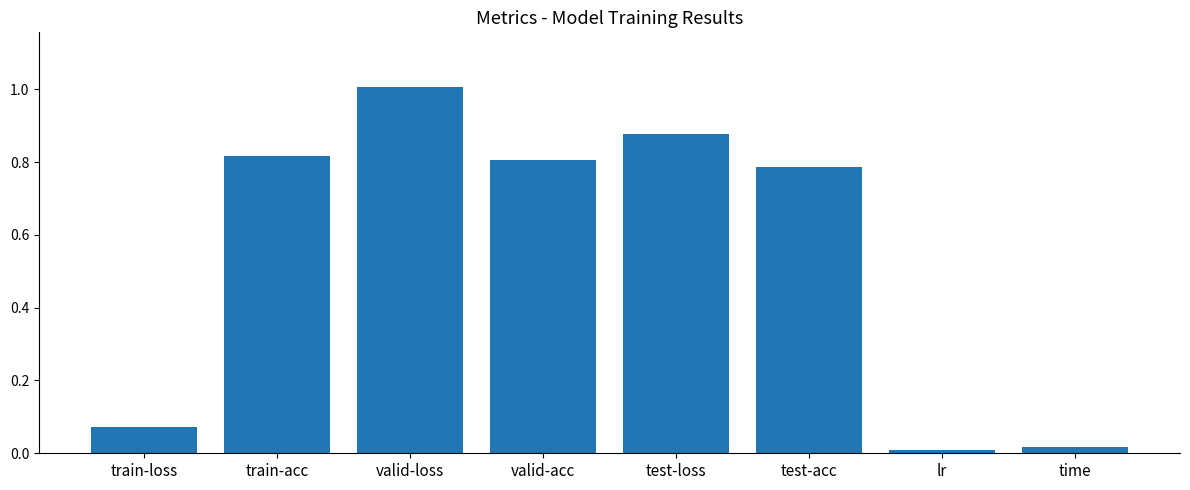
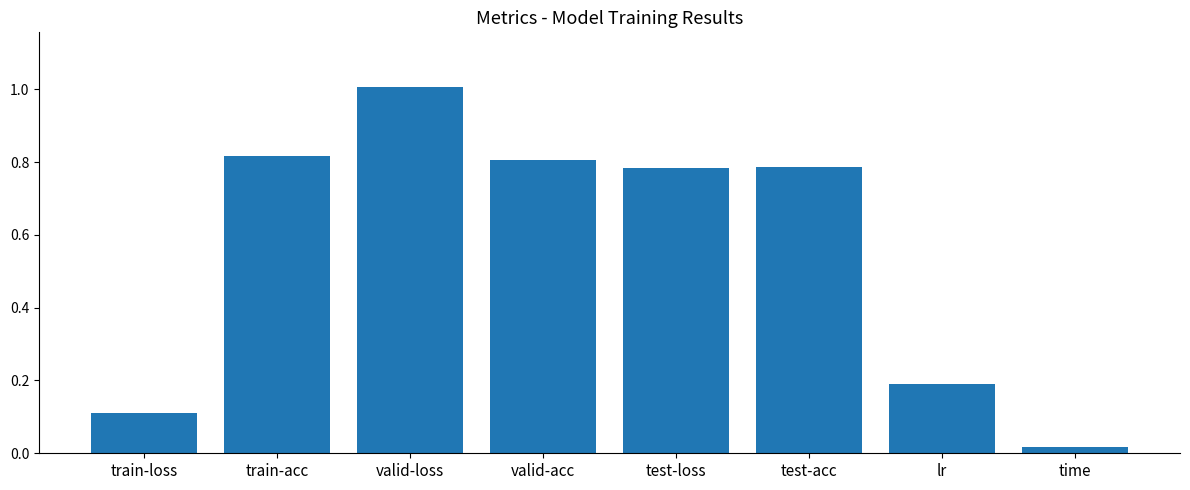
  {
-   "train-loss": 0.07,
+   "train-loss": 0.11,
    "train-acc": 0.82,
    "valid-loss": 1.01,
    "valid-acc": 0.81,
-   "test-loss": 0.88,
+   "test-loss": 0.78,
    "test-acc": 0.79,
-   "lr": 0.01,
+   "lr": 0.19,
    "time": 0.02
  }
